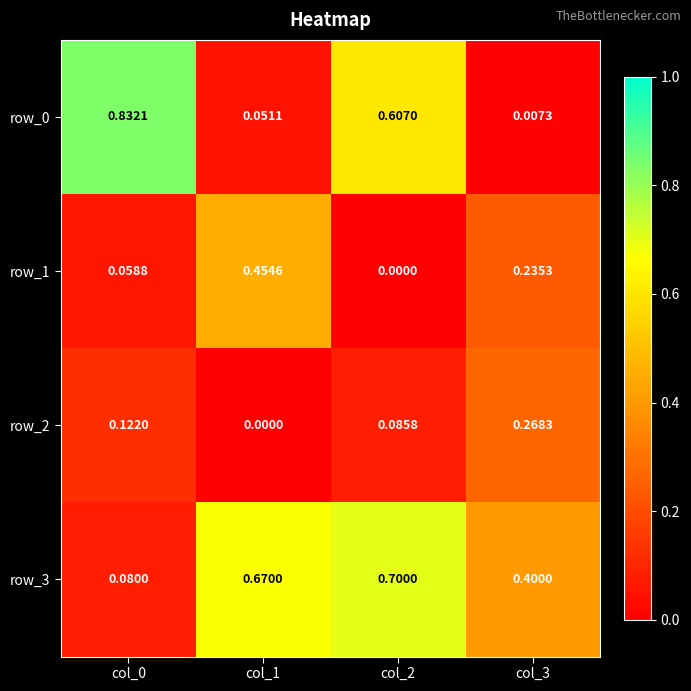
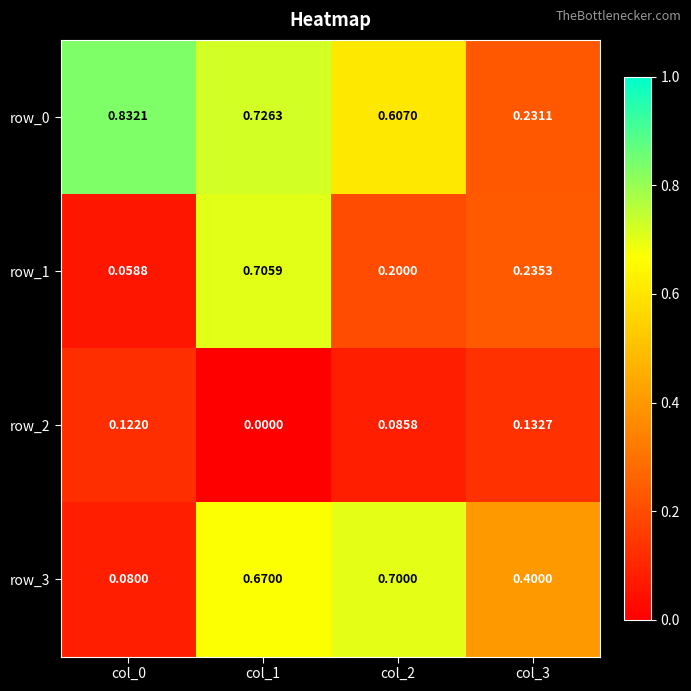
  {
    "row_0": {
      "col_0": 0.8321,
-     "col_1": 0.0511,
+     "col_1": 0.7263,
      "col_2": 0.6070,
-     "col_3": 0.0073
+     "col_3": 0.2311
    },
    "row_1": {
      "col_0": 0.0588,
-     "col_1": 0.4546,
-     "col_2": 0.0000,
+     "col_1": 0.7059,
+     "col_2": 0.2000,
      "col_3": 0.2353
    },
    "row_2": {
      "col_0": 0.1220,
      "col_1": 0.0000,
      "col_2": 0.0858,
-     "col_3": 0.2683
+     "col_3": 0.1327
    },
    "row_3": {
      "col_0": 0.0800,
      "col_1": 0.6700,
      "col_2": 0.7000,
      "col_3": 0.4000
    }
  }
